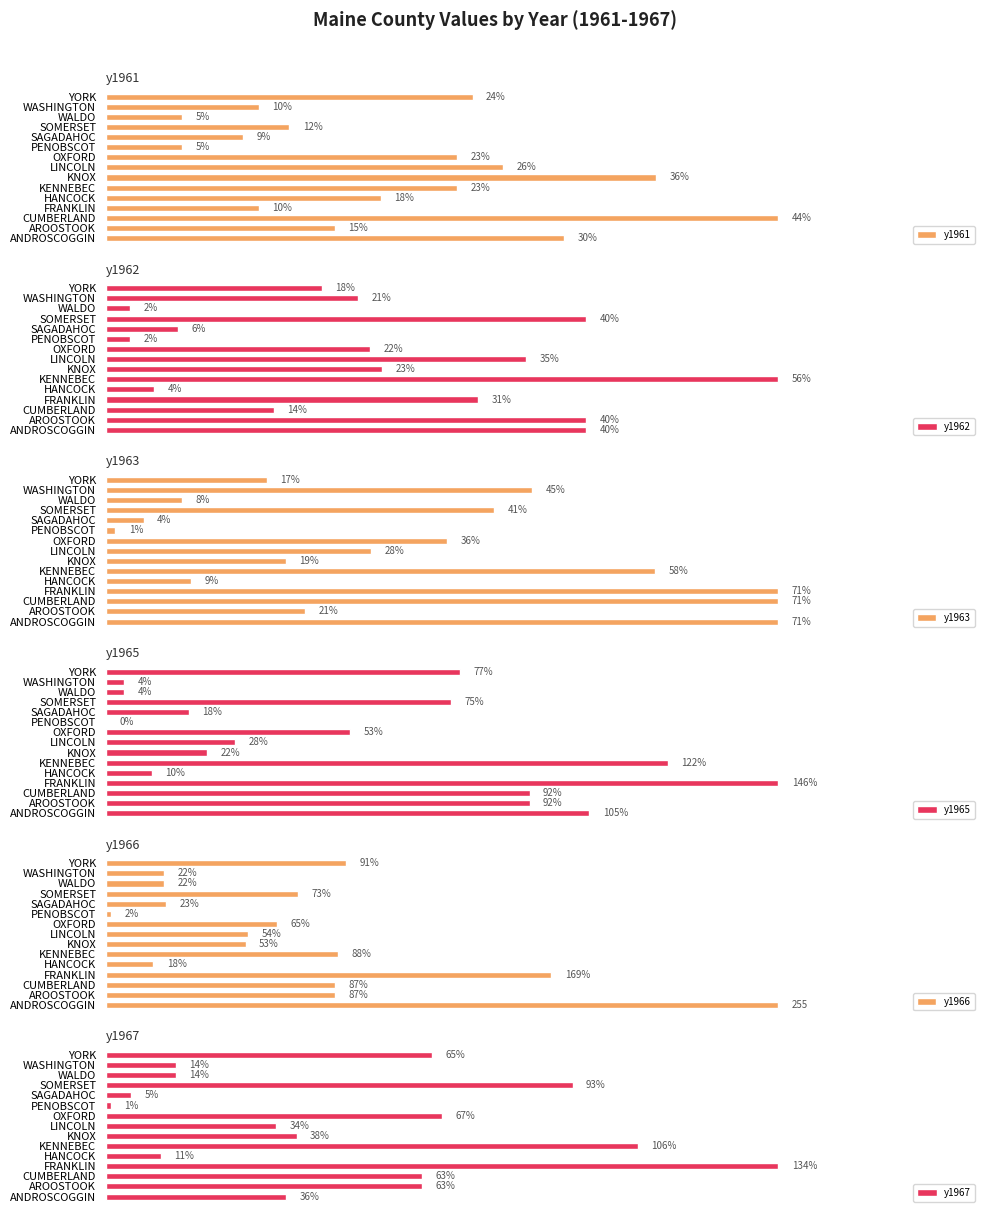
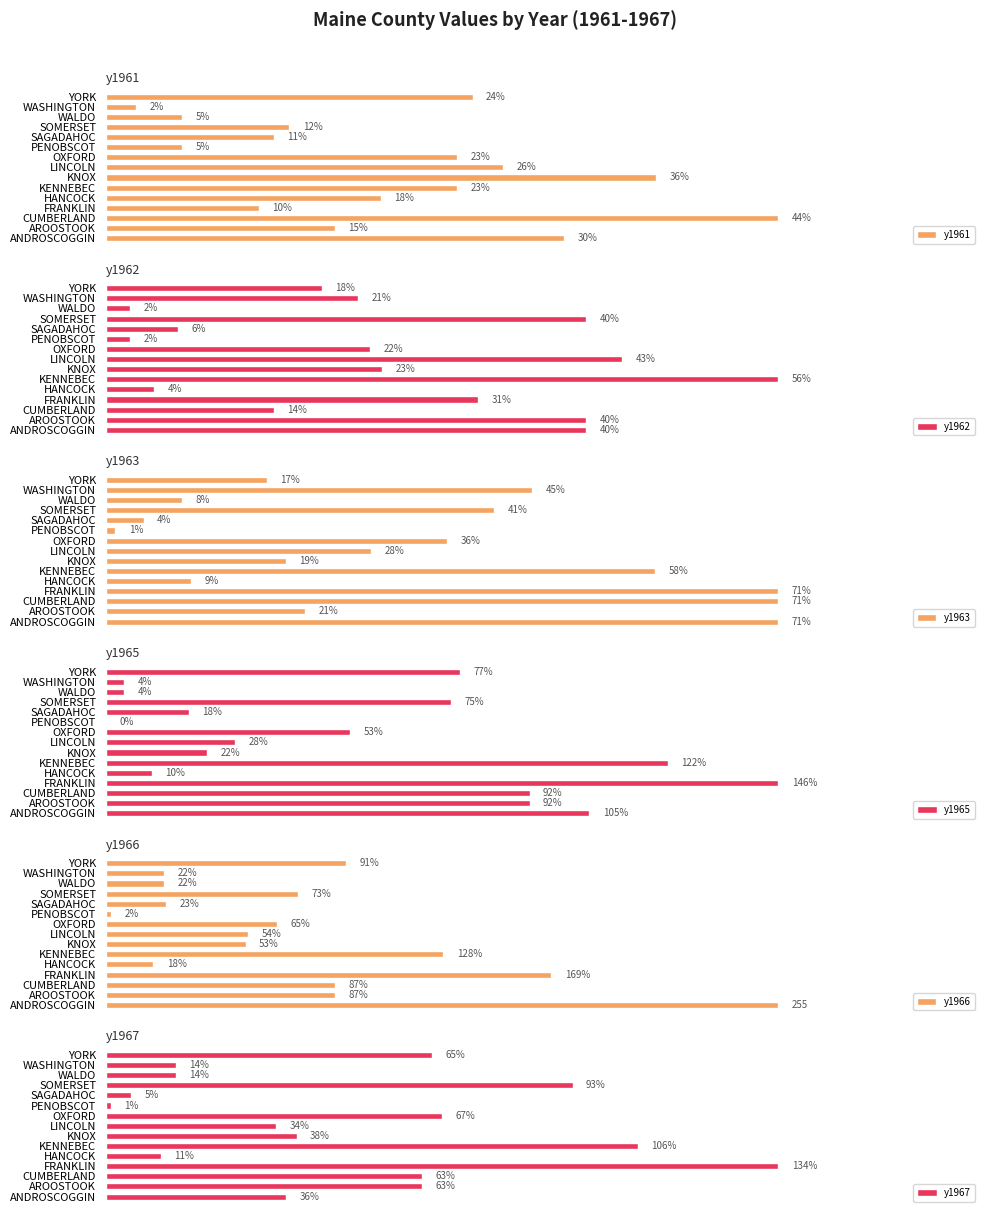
  {
    "y1961": {
      "YORK": "24%",
-     "WASHINGTON": "10%",
+     "WASHINGTON": "2%",
      "WALDO": "5%",
      "SOMERSET": "12%",
-     "SAGADAHOC": "9%",
+     "SAGADAHOC": "11%",
      "PENOBSCOT": "5%",
      "OXFORD": "23%",
      "LINCOLN": "26%",
      "KNOX": "36%",
      "KENNEBEC": "23%",
      "HANCOCK": "18%",
      "FRANKLIN": "10%",
      "CUMBERLAND": "44%",
      "AROOSTOOK": "15%",
      "ANDROSCOGGIN": "30%"
    },
    "y1962": {
      "YORK": "18%",
      "WASHINGTON": "21%",
      "WALDO": "2%",
      "SOMERSET": "40%",
      "SAGADAHOC": "6%",
      "PENOBSCOT": "2%",
      "OXFORD": "22%",
-     "LINCOLN": "35%",
+     "LINCOLN": "43%",
      "KNOX": "23%",
      "KENNEBEC": "56%",
      "HANCOCK": "4%",
      "FRANKLIN": "31%",
      "CUMBERLAND": "14%",
      "AROOSTOOK": "40%",
      "ANDROSCOGGIN": "40%"
    },
    "y1963": {
      "YORK": "17%",
      "WASHINGTON": "45%",
      "WALDO": "8%",
      "SOMERSET": "41%",
      "SAGADAHOC": "4%",
      "PENOBSCOT": "1%",
      "OXFORD": "36%",
      "LINCOLN": "28%",
      "KNOX": "19%",
      "KENNEBEC": "58%",
      "HANCOCK": "9%",
      "FRANKLIN": "71%",
      "CUMBERLAND": "71%",
      "AROOSTOOK": "21%",
      "ANDROSCOGGIN": "71%"
    },
    "y1965": {
      "YORK": "77%",
      "WASHINGTON": "4%",
      "WALDO": "4%",
      "SOMERSET": "75%",
      "SAGADAHOC": "18%",
      "PENOBSCOT": "0%",
      "OXFORD": "53%",
      "LINCOLN": "28%",
      "KNOX": "22%",
      "KENNEBEC": "122%",
      "HANCOCK": "10%",
      "FRANKLIN": "146%",
      "CUMBERLAND": "92%",
      "AROOSTOOK": "92%",
      "ANDROSCOGGIN": "105%"
    },
    "y1966": {
      "YORK": "91%",
      "WASHINGTON": "22%",
      "WALDO": "22%",
      "SOMERSET": "73%",
      "SAGADAHOC": "23%",
      "PENOBSCOT": "2%",
      "OXFORD": "65%",
      "LINCOLN": "54%",
      "KNOX": "53%",
-     "KENNEBEC": "88%",
+     "KENNEBEC": "128%",
      "HANCOCK": "18%",
      "FRANKLIN": "169%",
      "CUMBERLAND": "87%",
      "AROOSTOOK": "87%",
      "ANDROSCOGGIN": "255"
    },
    "y1967": {
      "YORK": "65%",
      "WASHINGTON": "14%",
      "WALDO": "14%",
      "SOMERSET": "93%",
      "SAGADAHOC": "5%",
      "PENOBSCOT": "1%",
      "OXFORD": "67%",
      "LINCOLN": "34%",
      "KNOX": "38%",
      "KENNEBEC": "106%",
      "HANCOCK": "11%",
      "FRANKLIN": "134%",
      "CUMBERLAND": "63%",
      "AROOSTOOK": "63%",
      "ANDROSCOGGIN": "36%"
    }
  }
